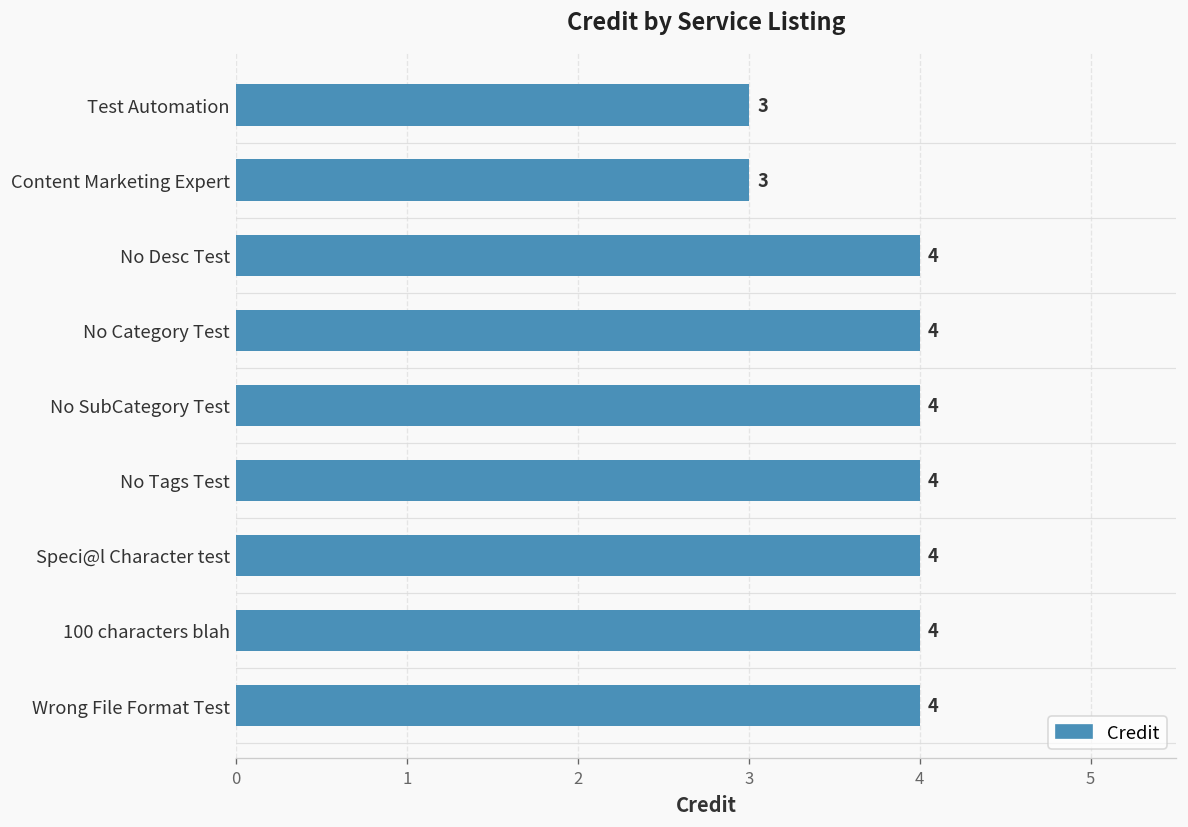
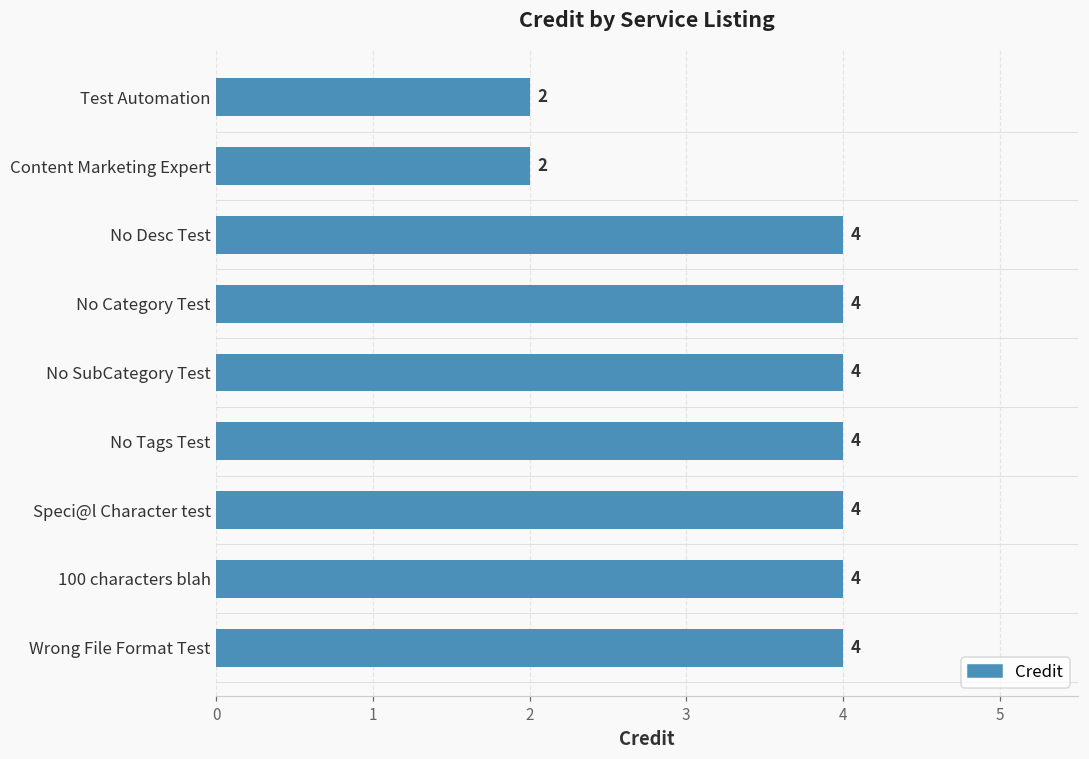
  {
-   "Test Automation": 3,
-   "Content Marketing Expert": 3,
+   "Test Automation": 2,
+   "Content Marketing Expert": 2,
    "No Desc Test": 4,
    "No Category Test": 4,
    "No SubCategory Test": 4,
    "No Tags Test": 4,
    "Speci@l Character test": 4,
    "100 characters blah": 4,
    "Wrong File Format Test": 4
  }
